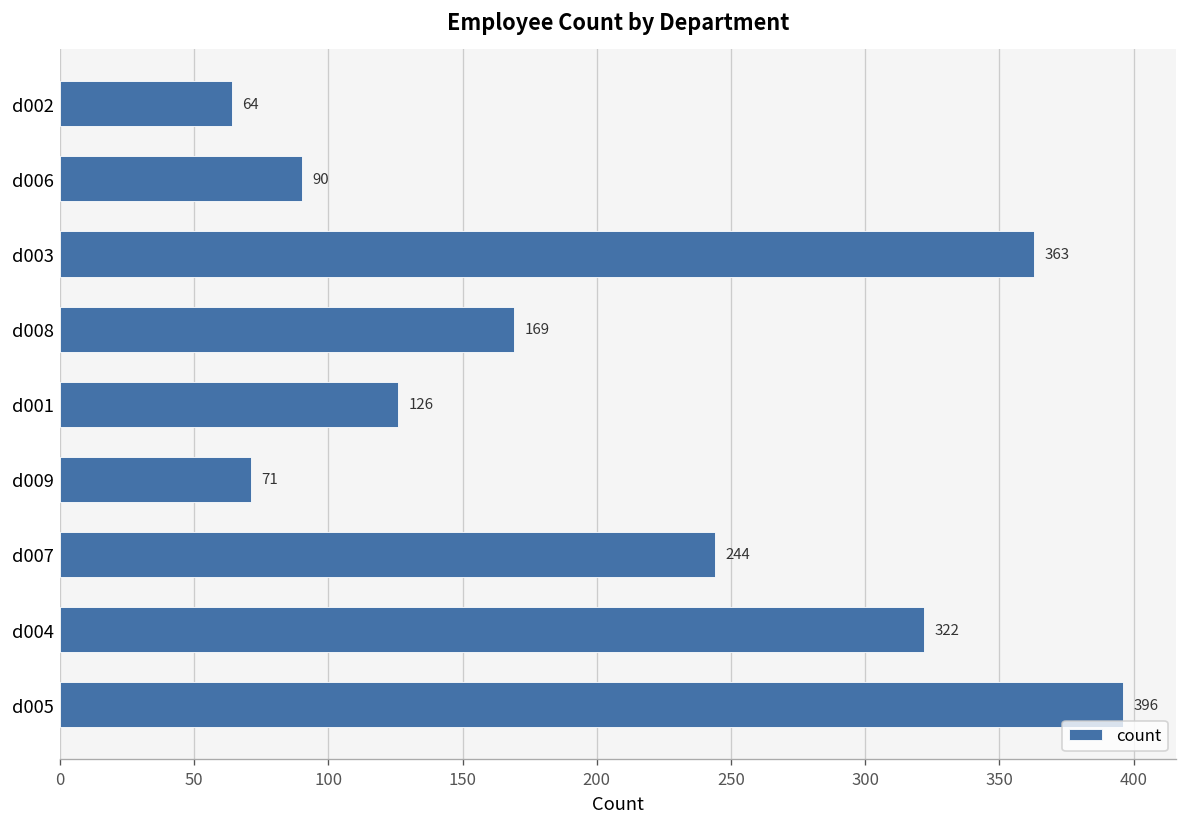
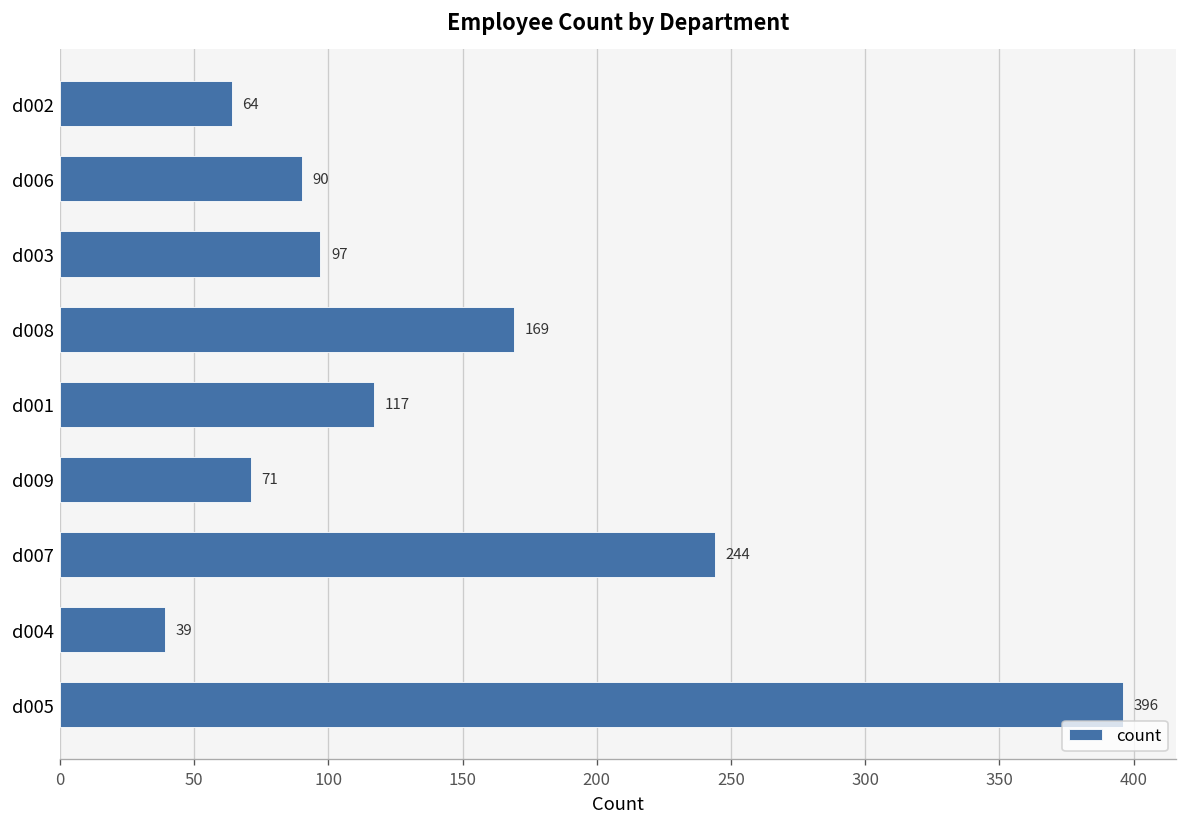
  {
    "d002": 64,
    "d006": 90,
-   "d003": 363,
+   "d003": 97,
    "d008": 169,
-   "d001": 126,
+   "d001": 117,
    "d009": 71,
    "d007": 244,
-   "d004": 322,
+   "d004": 39,
    "d005": 396
  }
